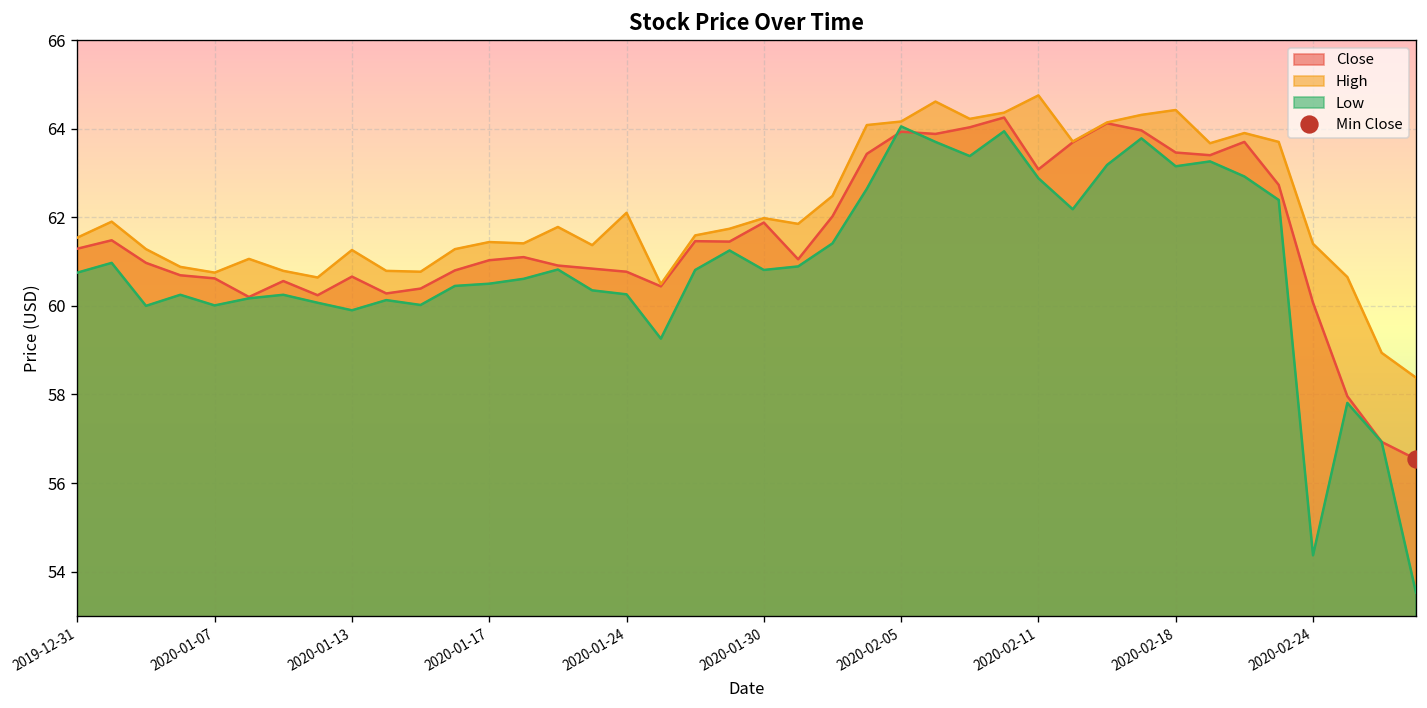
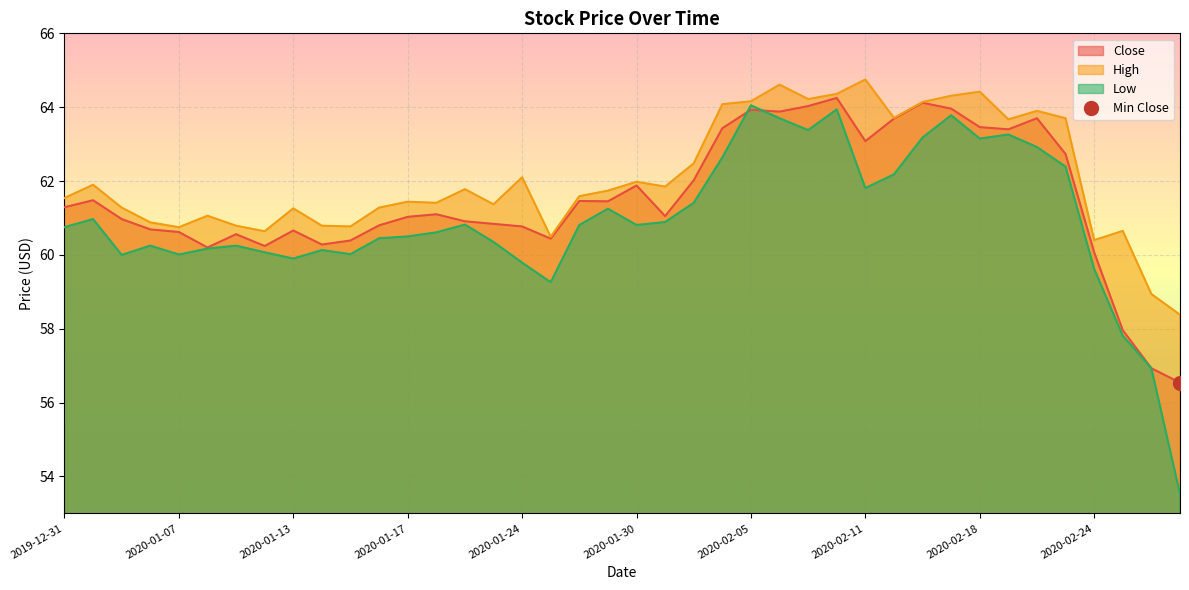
  {
    "High": {
      "2019-12-31": 61.5,
      "2020-01-07": 60.8,
      "2020-01-13": 61.3,
      "2020-01-17": 61.4,
      "2020-01-24": 62.1,
      "2020-01-30": 62.0,
      "2020-02-05": 64.2,
      "2020-02-11": 64.8,
      "2020-02-18": 64.4,
-     "2020-02-24": 61.4
+     "2020-02-24": 60.4
    },
    "Low": {
      "2019-12-31": 60.8,
      "2020-01-07": 60.0,
      "2020-01-13": 59.9,
      "2020-01-17": 60.5,
-     "2020-01-24": 60.3,
+     "2020-01-24": 59.8,
      "2020-01-30": 60.8,
      "2020-02-05": 64.1,
-     "2020-02-11": 62.9,
+     "2020-02-11": 61.8,
      "2020-02-18": 63.2,
-     "2020-02-24": 54.4
+     "2020-02-24": 59.6
    }
  }
